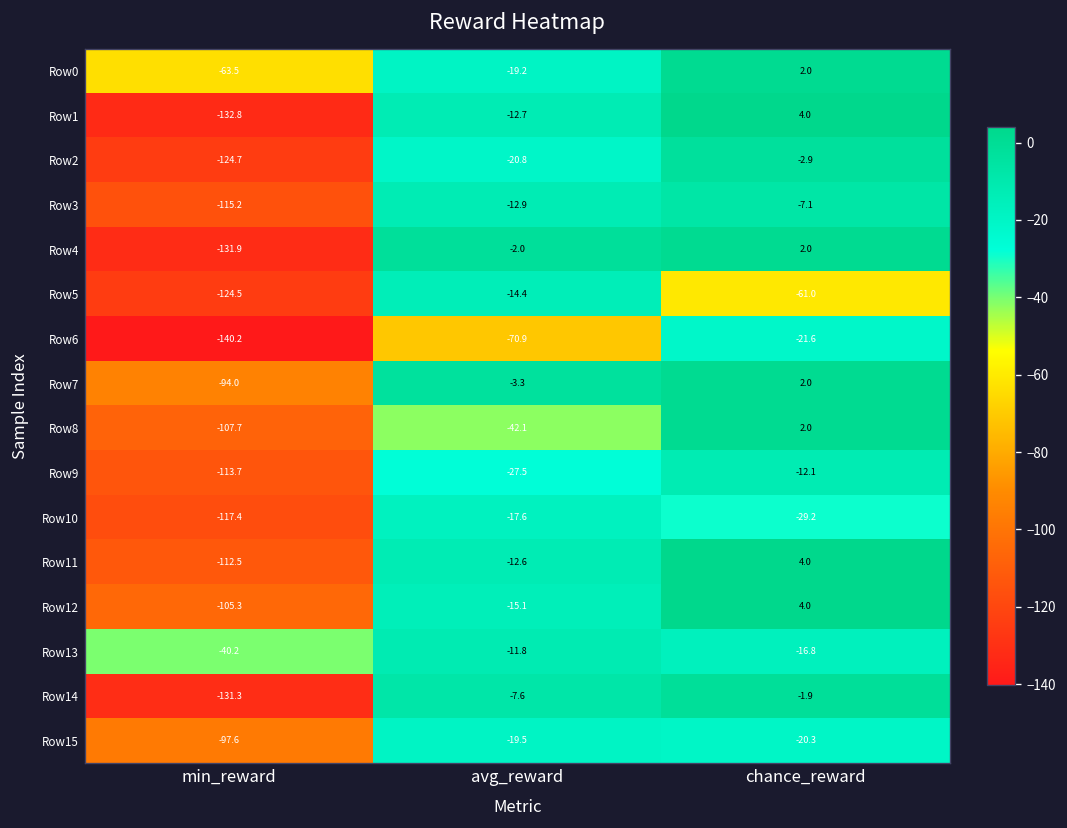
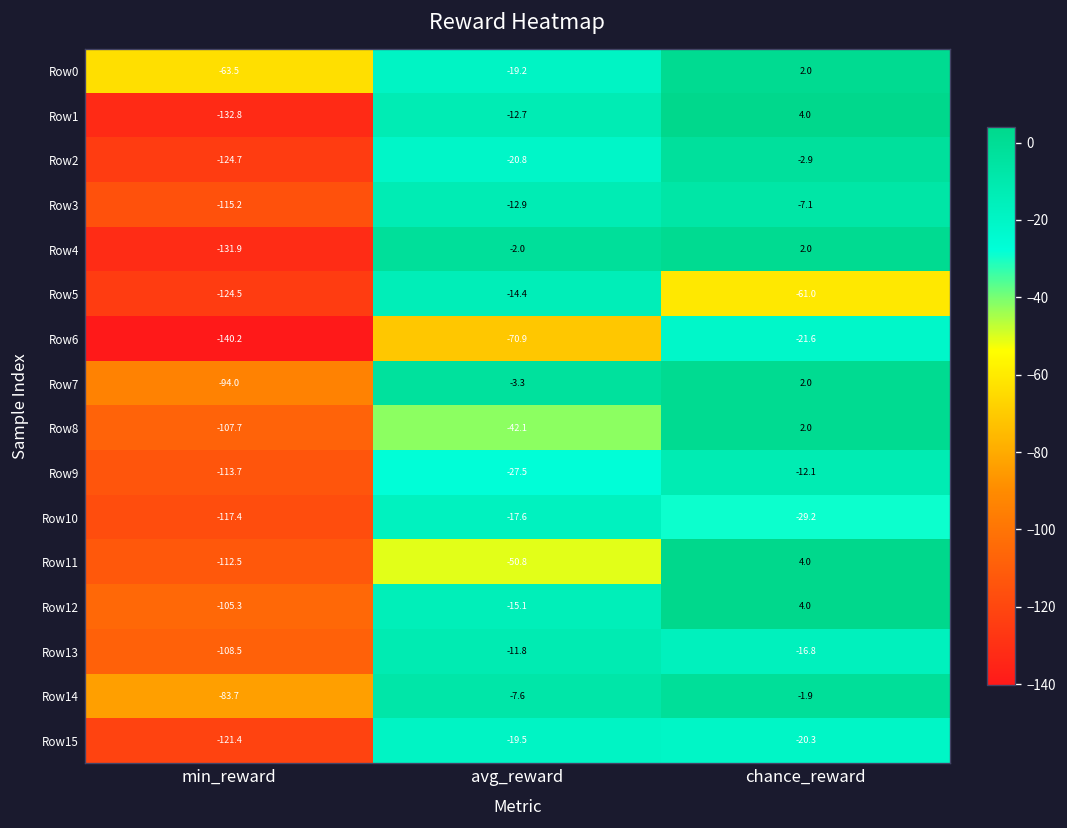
  {
    "Row0": {
      "min_reward": -63.5,
      "avg_reward": -19.2,
      "chance_reward": 2.0
    },
    "Row1": {
      "min_reward": -132.8,
      "avg_reward": -12.7,
      "chance_reward": 4.0
    },
    "Row2": {
      "min_reward": -124.7,
      "avg_reward": -20.8,
      "chance_reward": -2.9
    },
    "Row3": {
      "min_reward": -115.2,
      "avg_reward": -12.9,
      "chance_reward": -7.1
    },
    "Row4": {
      "min_reward": -131.9,
      "avg_reward": -2.0,
      "chance_reward": 2.0
    },
    "Row5": {
      "min_reward": -124.5,
      "avg_reward": -14.4,
      "chance_reward": -61.0
    },
    "Row6": {
      "min_reward": -140.2,
      "avg_reward": -70.9,
      "chance_reward": -21.6
    },
    "Row7": {
      "min_reward": -94.0,
      "avg_reward": -3.3,
      "chance_reward": 2.0
    },
    "Row8": {
      "min_reward": -107.7,
      "avg_reward": -42.1,
      "chance_reward": 2.0
    },
    "Row9": {
      "min_reward": -113.7,
      "avg_reward": -27.5,
      "chance_reward": -12.1
    },
    "Row10": {
      "min_reward": -117.4,
      "avg_reward": -17.6,
      "chance_reward": -29.2
    },
    "Row11": {
      "min_reward": -112.5,
-     "avg_reward": -12.6,
+     "avg_reward": -50.8,
      "chance_reward": 4.0
    },
    "Row12": {
      "min_reward": -105.3,
      "avg_reward": -15.1,
      "chance_reward": 4.0
    },
    "Row13": {
-     "min_reward": -40.2,
+     "min_reward": -108.5,
      "avg_reward": -11.8,
      "chance_reward": -16.8
    },
    "Row14": {
-     "min_reward": -131.3,
+     "min_reward": -83.7,
      "avg_reward": -7.6,
      "chance_reward": -1.9
    },
    "Row15": {
-     "min_reward": -97.6,
+     "min_reward": -121.4,
      "avg_reward": -19.5,
      "chance_reward": -20.3
    }
  }
